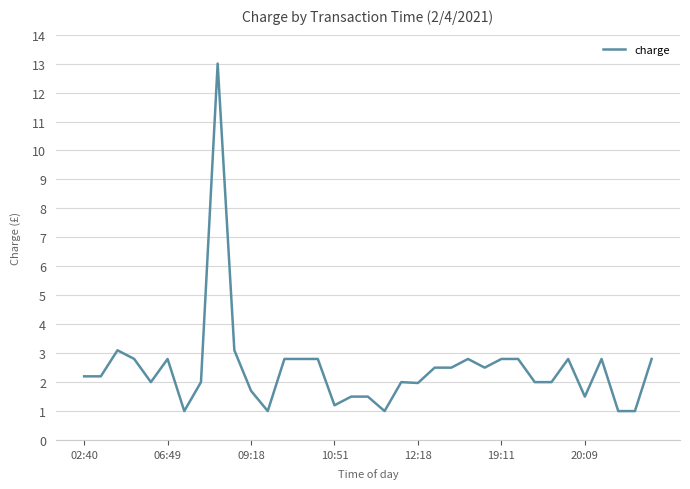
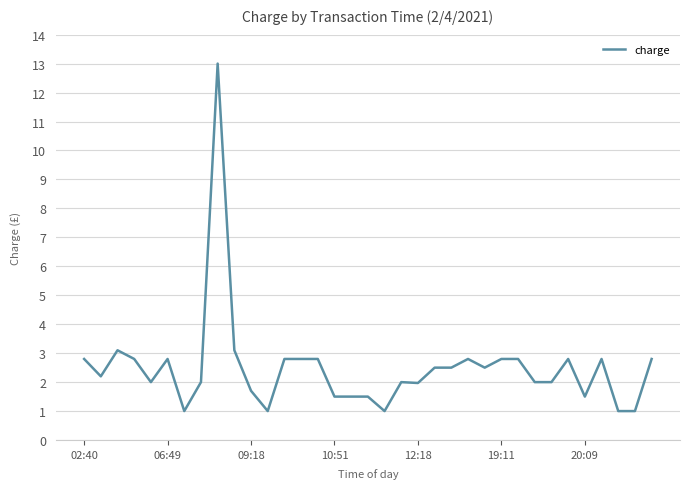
  {
-   "02:40": 2.2,
+   "02:40": 2.8,
    "06:49": 2.8,
    "09:18": 1.7,
-   "10:51": 1.2,
+   "10:51": 1.5,
    "12:18": 2.0,
    "19:11": 2.8,
    "20:09": 1.5
  }
